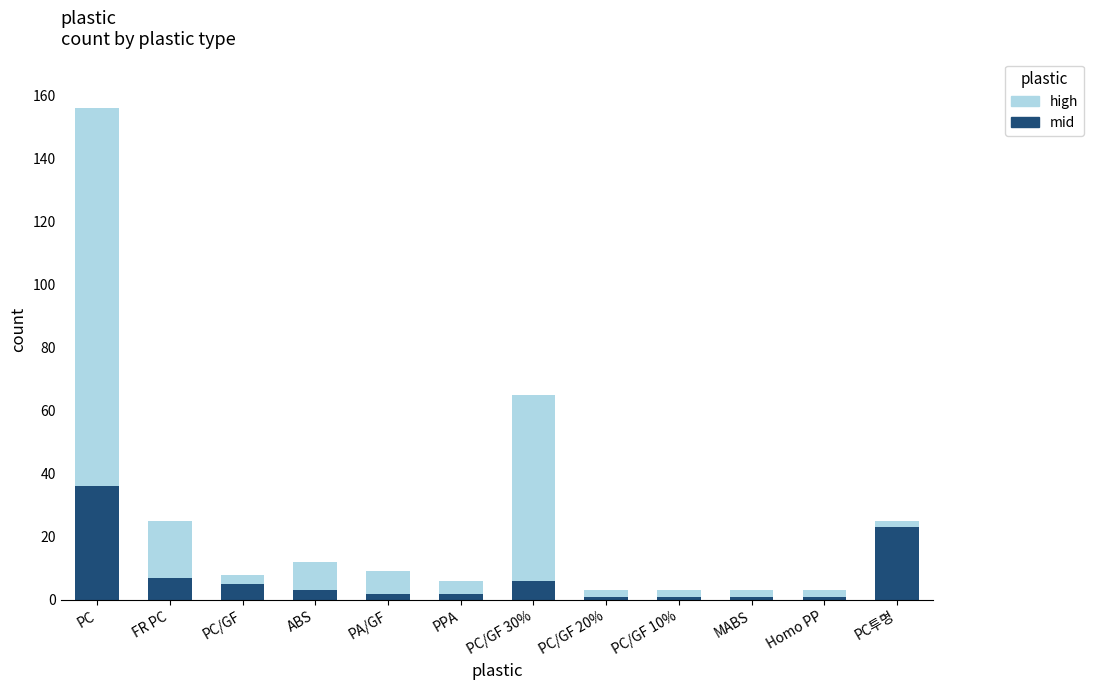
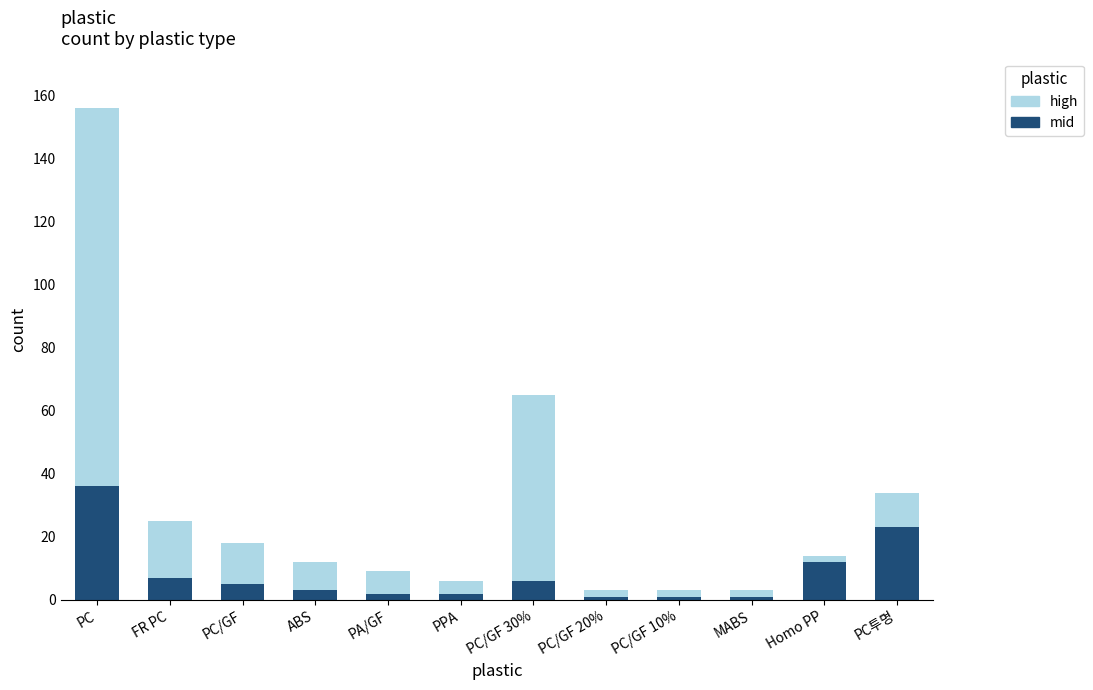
  {
    "mid": {
      "PC": 36,
      "FR PC": 7,
      "PC/GF": 5,
      "ABS": 3,
      "PA/GF": 2,
      "PPA": 2,
      "PC/GF 30%": 6,
      "PC/GF 20%": 1,
      "PC/GF 10%": 1,
      "MABS": 1,
-     "Homo PP": 1,
+     "Homo PP": 12,
      "PC투명": 23
    },
    "high": {
      "PC": 120,
      "FR PC": 18,
-     "PC/GF": 3,
+     "PC/GF": 13,
      "ABS": 9,
      "PA/GF": 7,
      "PPA": 4,
      "PC/GF 30%": 59,
      "PC/GF 20%": 2,
      "PC/GF 10%": 2,
      "MABS": 2,
      "Homo PP": 2,
-     "PC투명": 2
+     "PC투명": 11
    }
  }
